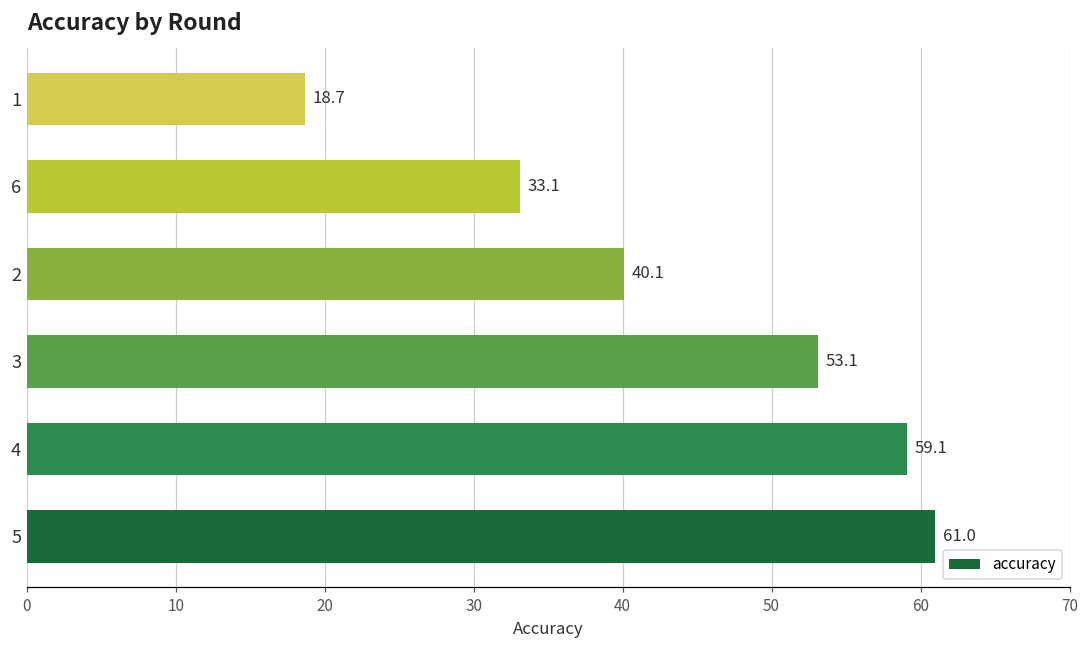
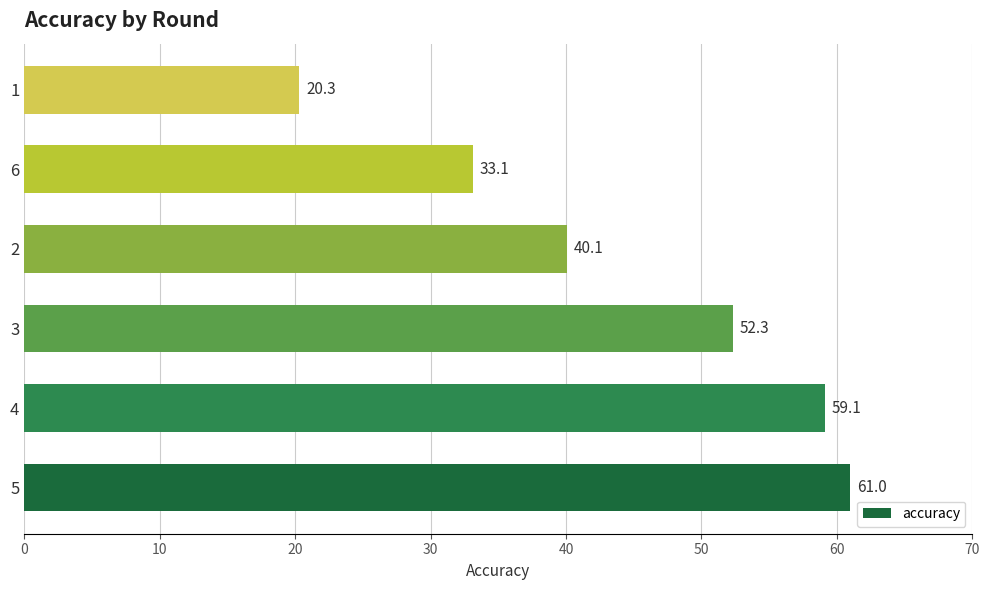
  {
-   "1": 18.7,
+   "1": 20.3,
    "6": 33.1,
    "2": 40.1,
-   "3": 53.1,
+   "3": 52.3,
    "4": 59.1,
    "5": 61.0
  }
